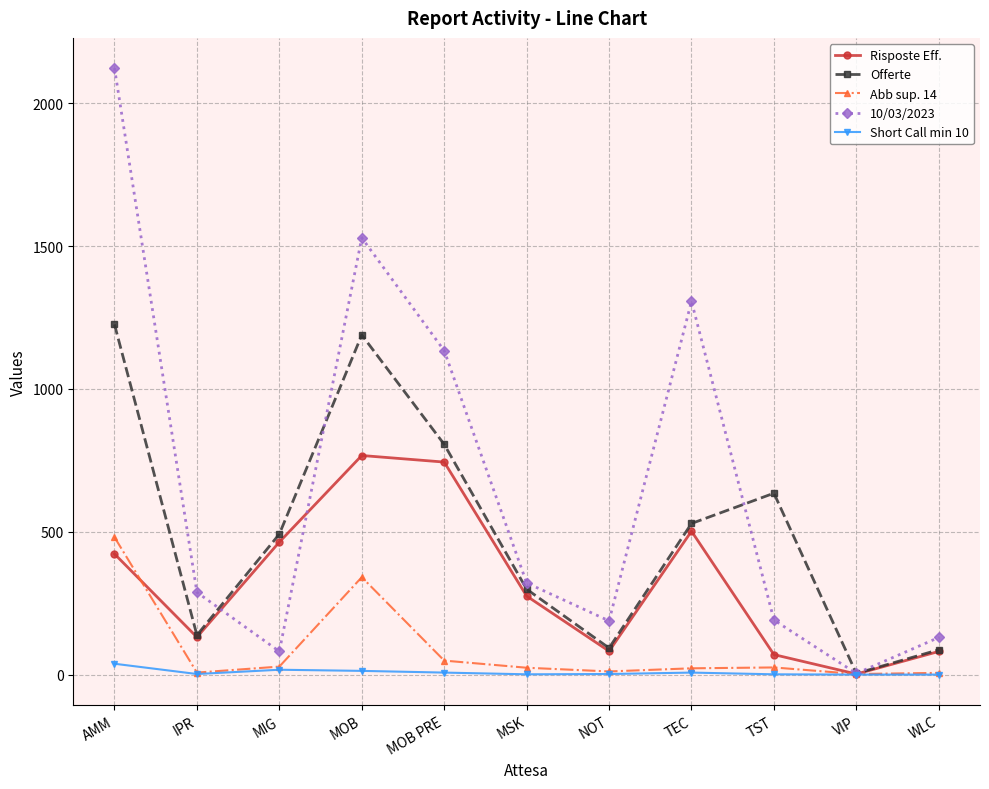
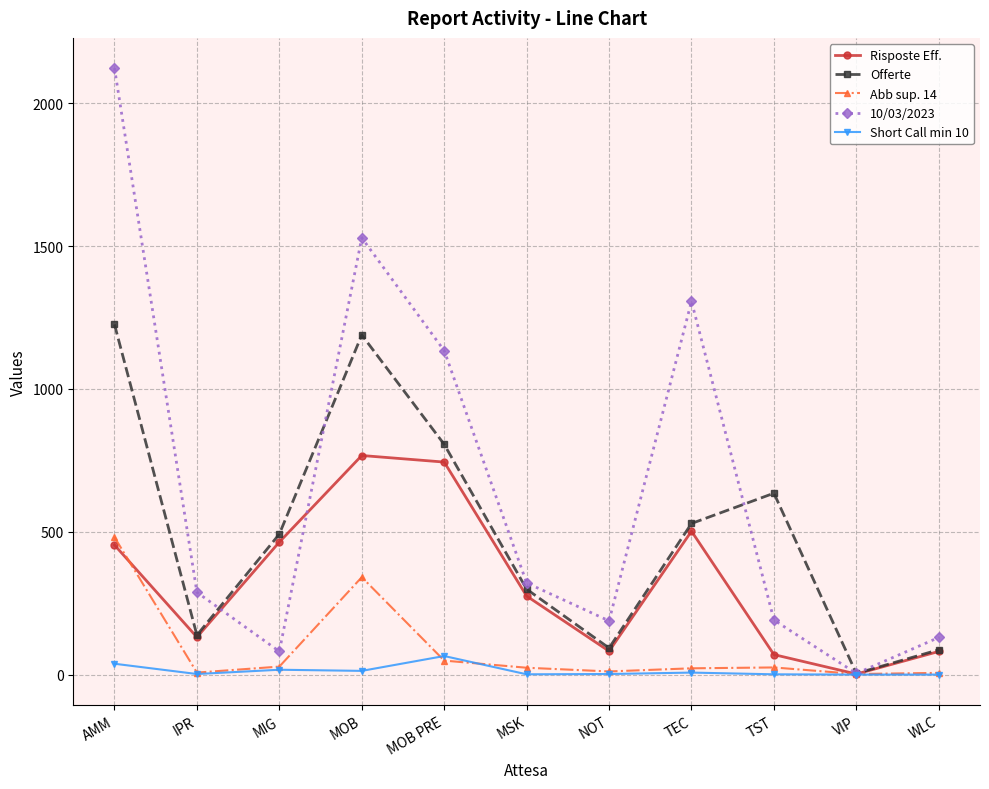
  {
    "Risposte Eff.": {
-     "AMM": 420,
+     "AMM": 450,
      "MIG": 460,
      "MOB": 770,
      "MOB PRE": 740,
      "MSK": 280,
      "NOT": 80,
      "TEC": 500,
      "TST": 70
    },
    "Offerte": {
      "AMM": 1230,
      "MIG": 490,
      "MOB": 1190,
      "MOB PRE": 810,
      "MSK": 300,
      "NOT": 90,
      "TEC": 530,
      "TST": 640
    },
    "Abb sup. 14": {
      "AMM": 480,
      "MIG": 30,
      "MOB": 340,
      "MOB PRE": 50,
      "MSK": 20,
      "NOT": 10,
      "TEC": 20,
      "TST": 30
    },
    "10/03/2023": {
      "AMM": 2120,
      "IPR": 290,
      "MIG": 80,
      "MOB": 1530,
      "MOB PRE": 1130,
      "MSK": 320,
      "NOT": 190,
      "TEC": 1310,
      "TST": 190,
      "WLC": 130
    },
    "Short Call min 10": {
      "AMM": 40,
      "MIG": 20,
      "MOB": 10,
-     "MOB PRE": 10,
+     "MOB PRE": 70,
      "MSK": 0,
      "NOT": 0,
      "TEC": 10,
      "TST": 0
    }
  }
